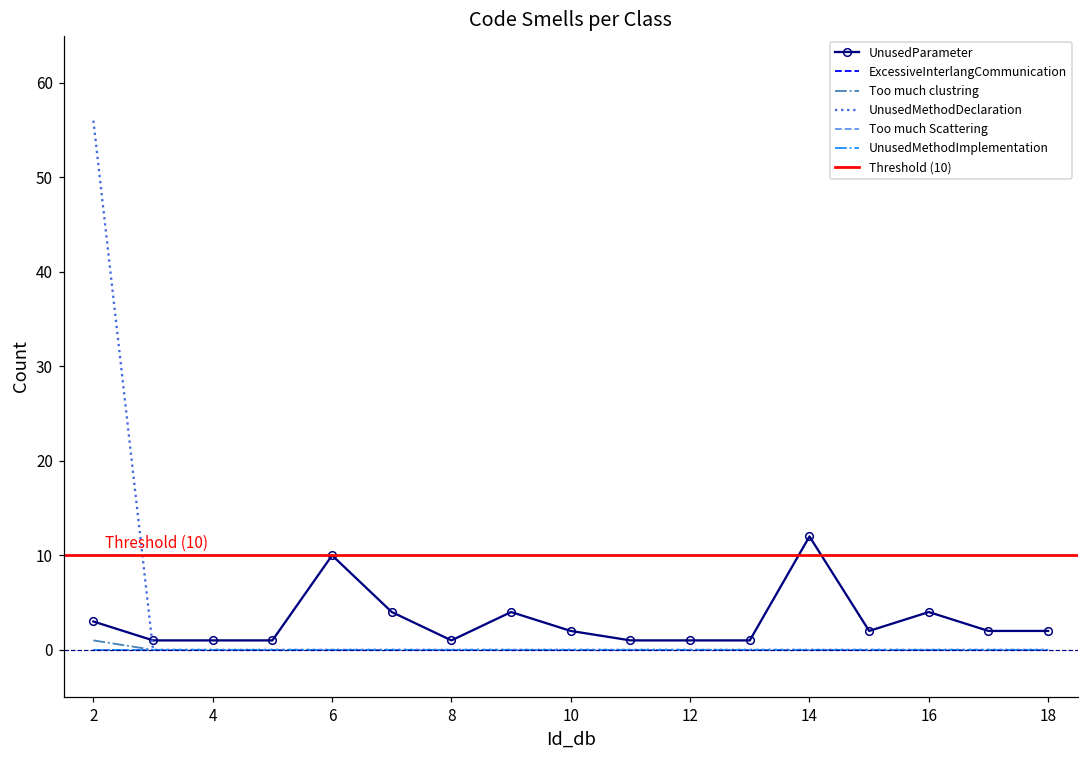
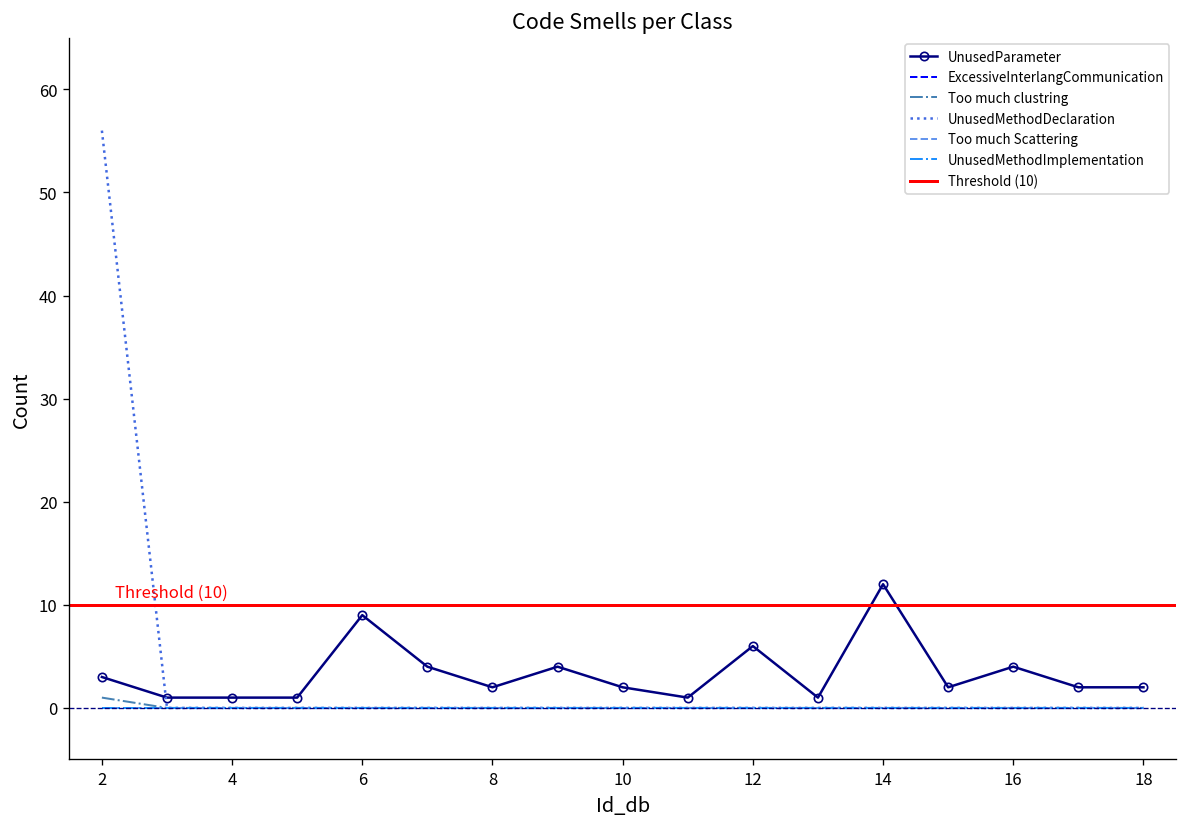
  {
    "UnusedParameter": {
      "2": 3,
      "4": 1,
-     "6": 10,
-     "8": 1,
+     "6": 9,
+     "8": 2,
      "10": 2,
-     "12": 1,
+     "12": 6,
      "14": 12,
      "16": 4,
      "18": 2
    },
    "UnusedMethodImplementation": {
      "2": 0
    }
  }
